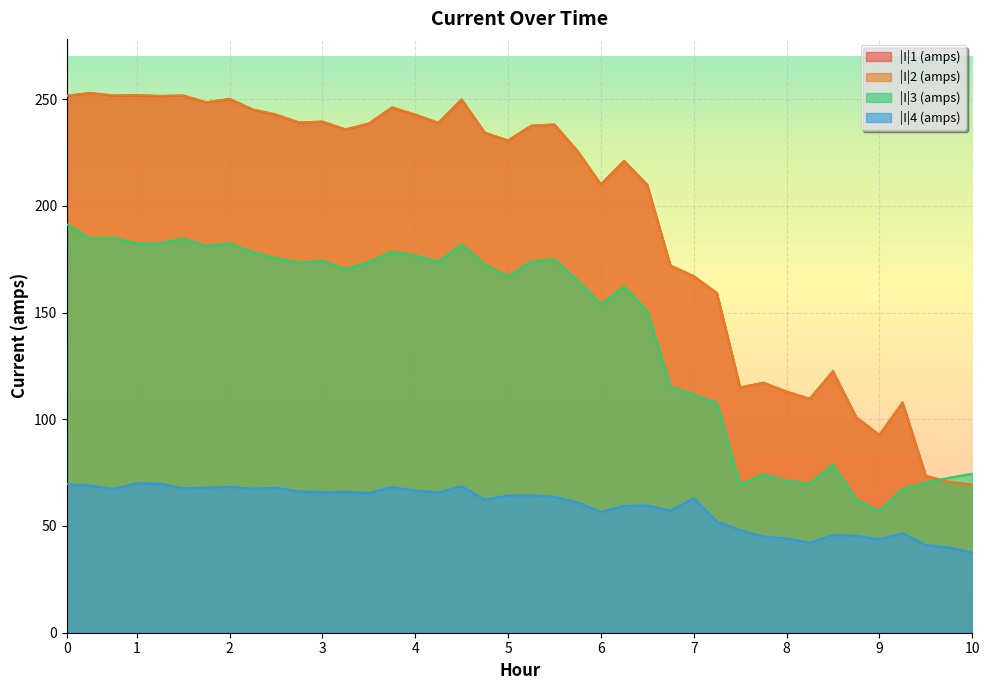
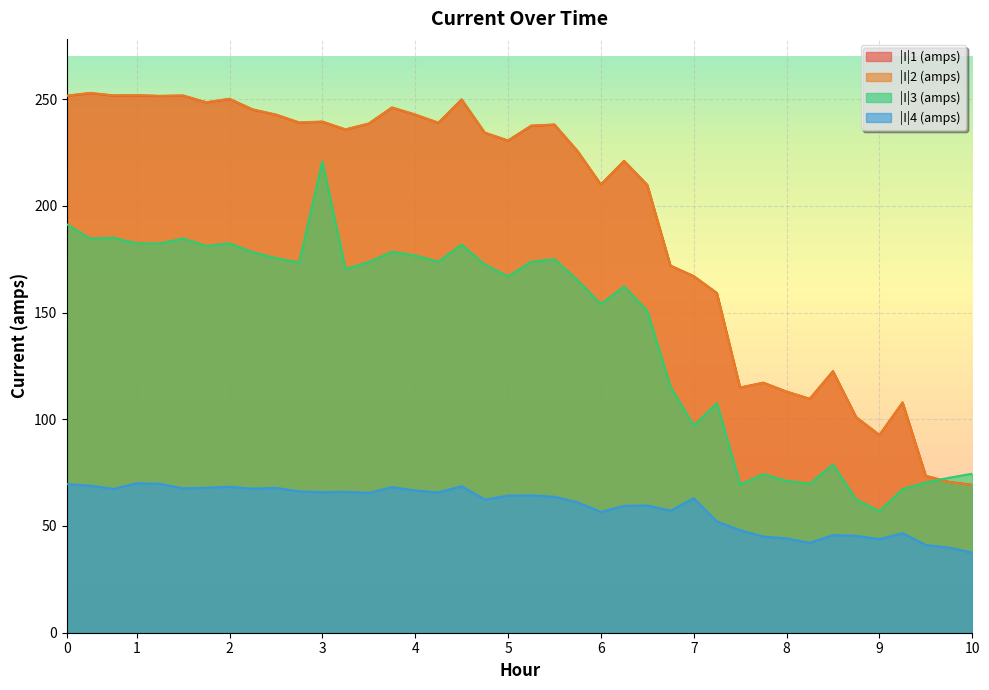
  {
    "|I|3 (amps)": {
      "0": 191,
-     "3": 174,
-     "7": 111
+     "3": 221,
+     "7": 97
    },
    "|I|4 (amps)": {
      "0": 70,
      "3": 66,
      "7": 63
    }
  }
